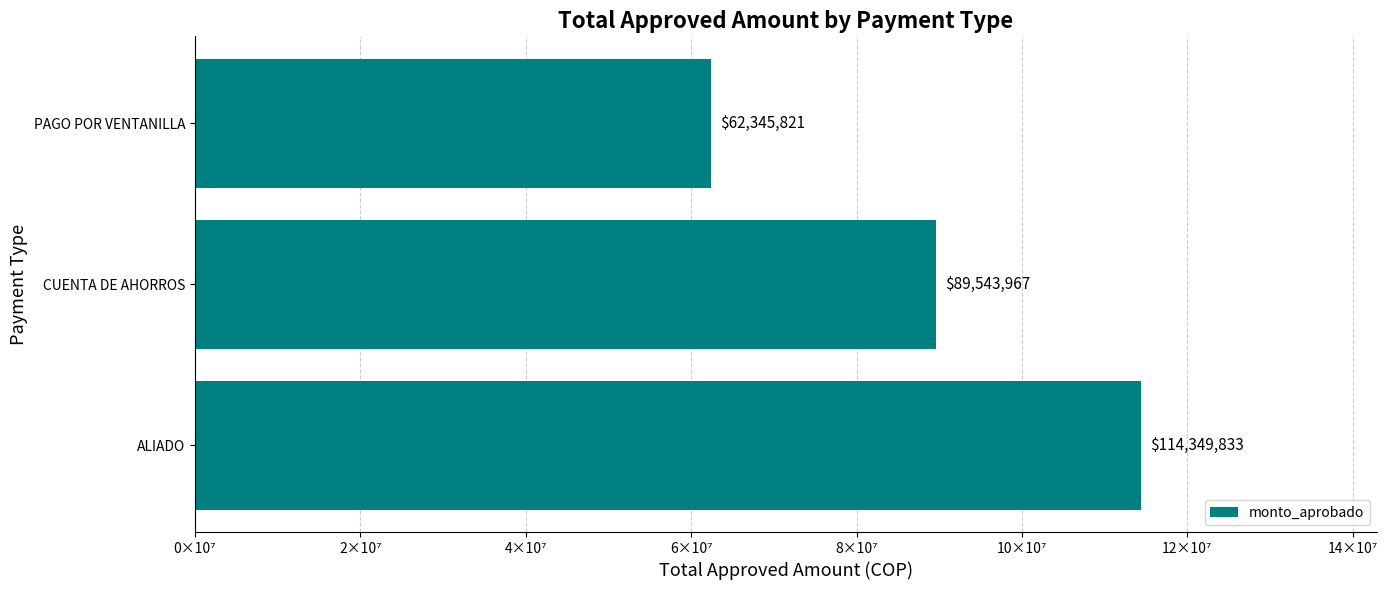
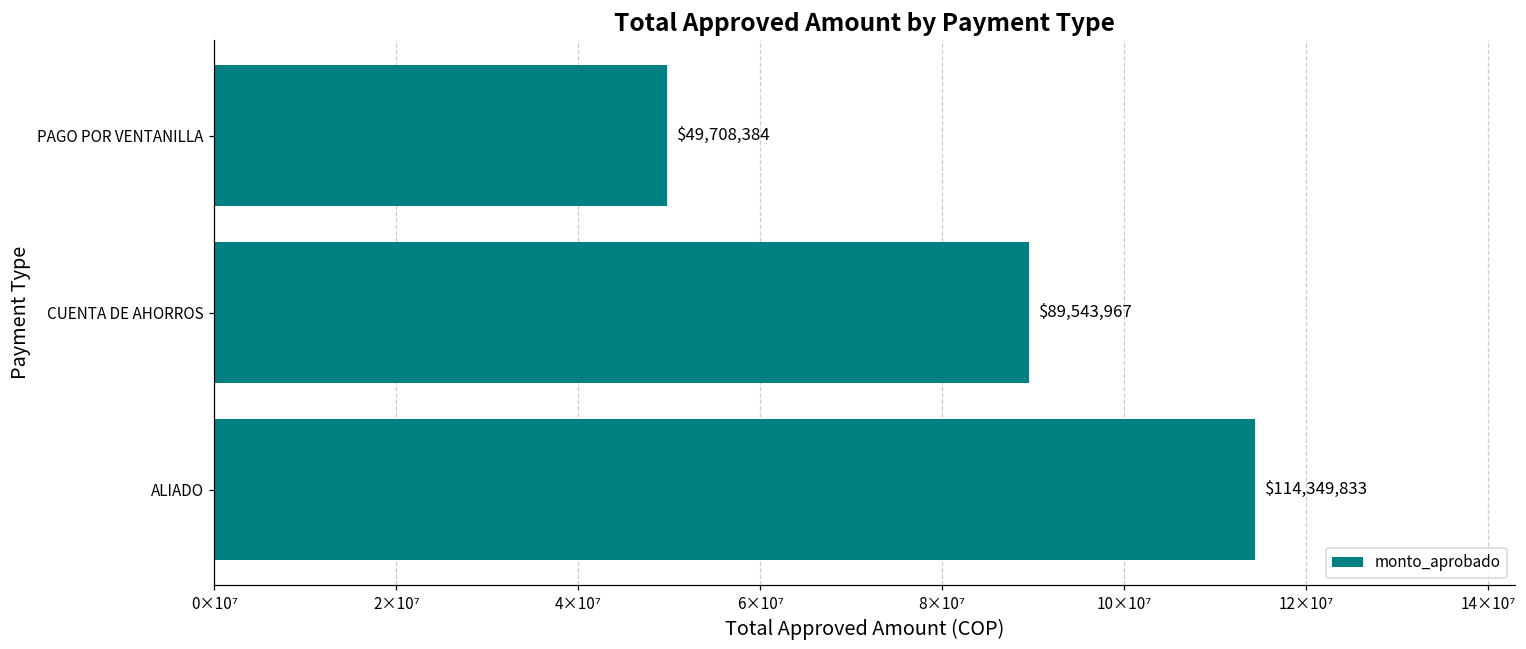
  {
-   "PAGO POR VENTANILLA": "$62,345,821",
+   "PAGO POR VENTANILLA": "$49,708,384",
    "CUENTA DE AHORROS": "$89,543,967",
    "ALIADO": "$114,349,833"
  }
